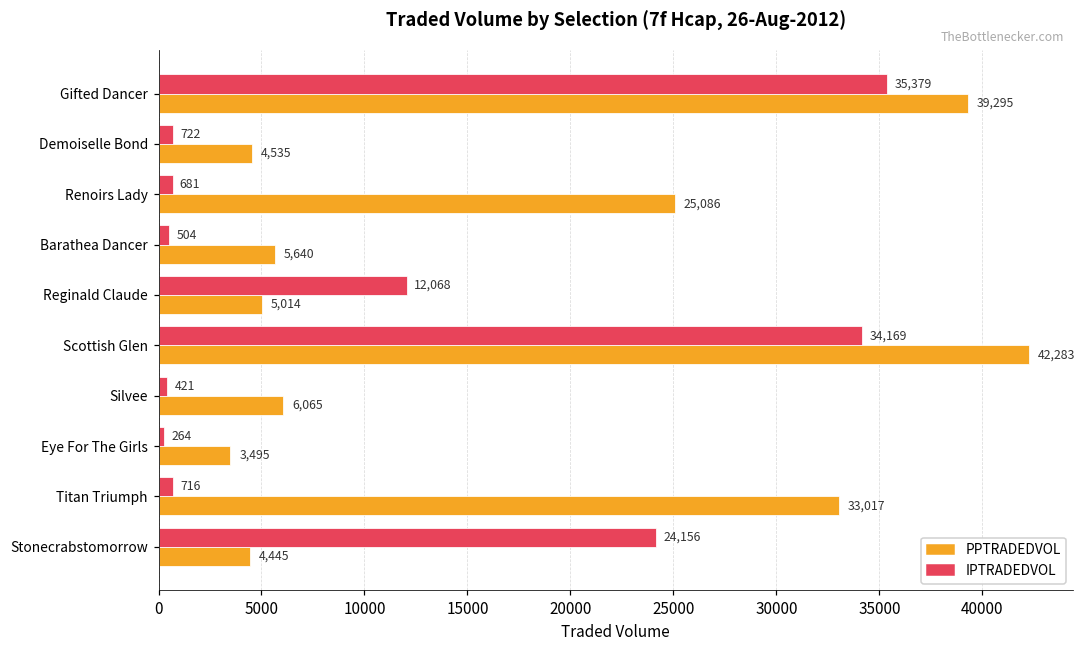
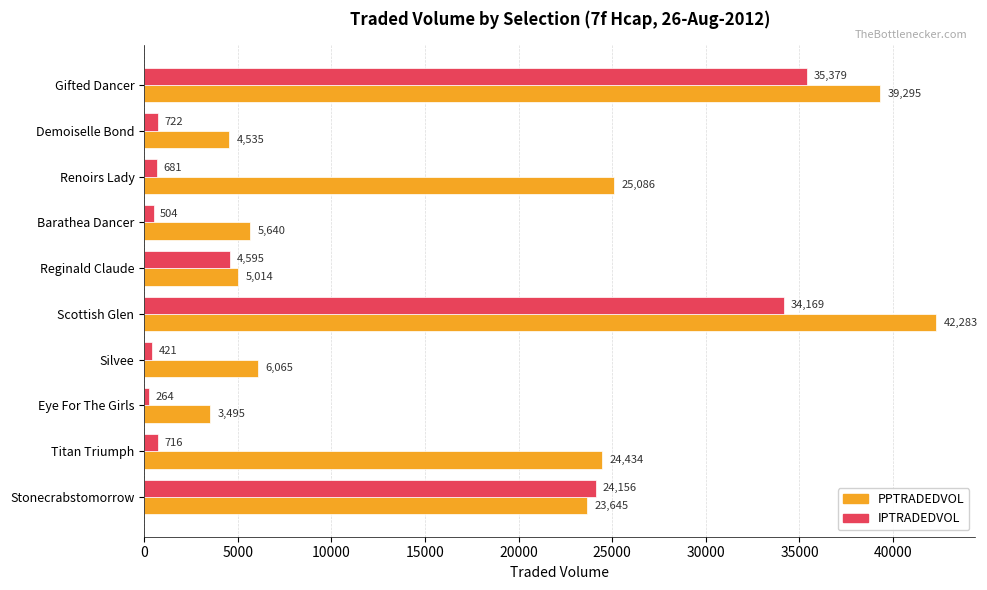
  {
    "PPTRADEDVOL": {
      "Gifted Dancer": "39,295",
      "Demoiselle Bond": "4,535",
      "Renoirs Lady": "25,086",
      "Barathea Dancer": "5,640",
      "Reginald Claude": "5,014",
      "Scottish Glen": "42,283",
      "Silvee": "6,065",
      "Eye For The Girls": "3,495",
-     "Titan Triumph": "33,017",
-     "Stonecrabstomorrow": "4,445"
+     "Titan Triumph": "24,434",
+     "Stonecrabstomorrow": "23,645"
    },
    "IPTRADEDVOL": {
      "Gifted Dancer": "35,379",
      "Demoiselle Bond": "722",
      "Renoirs Lady": "681",
      "Barathea Dancer": "504",
-     "Reginald Claude": "12,068",
+     "Reginald Claude": "4,595",
      "Scottish Glen": "34,169",
      "Silvee": "421",
      "Eye For The Girls": "264",
      "Titan Triumph": "716",
      "Stonecrabstomorrow": "24,156"
    }
  }
